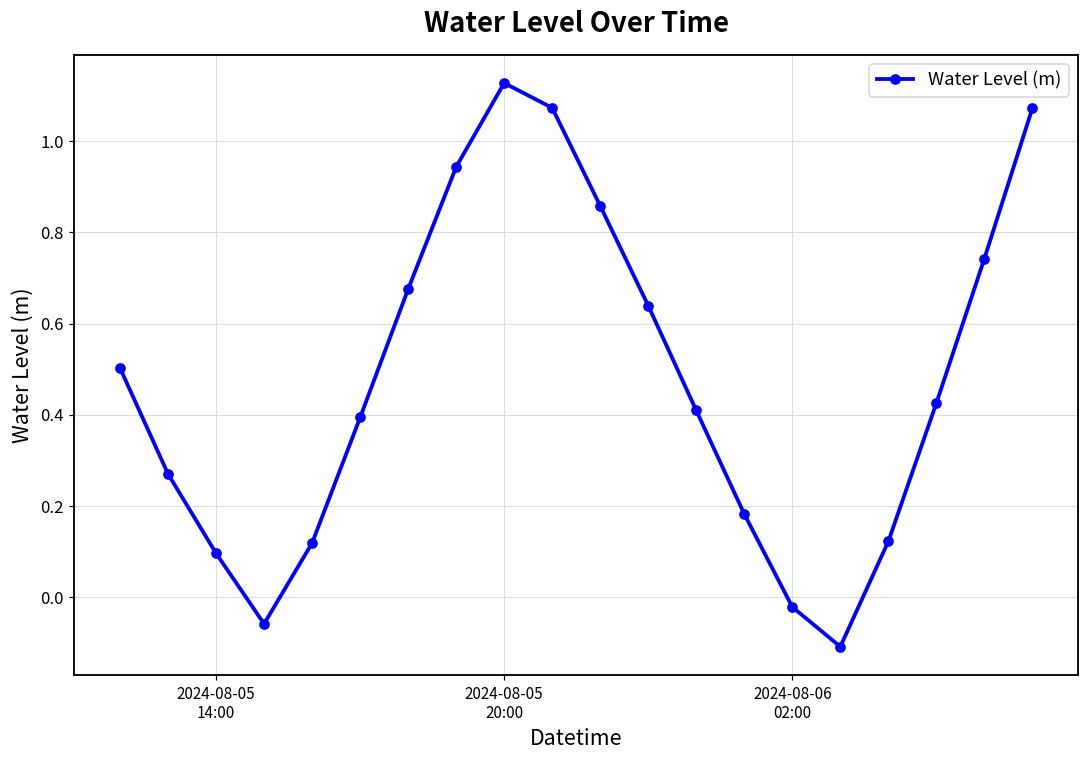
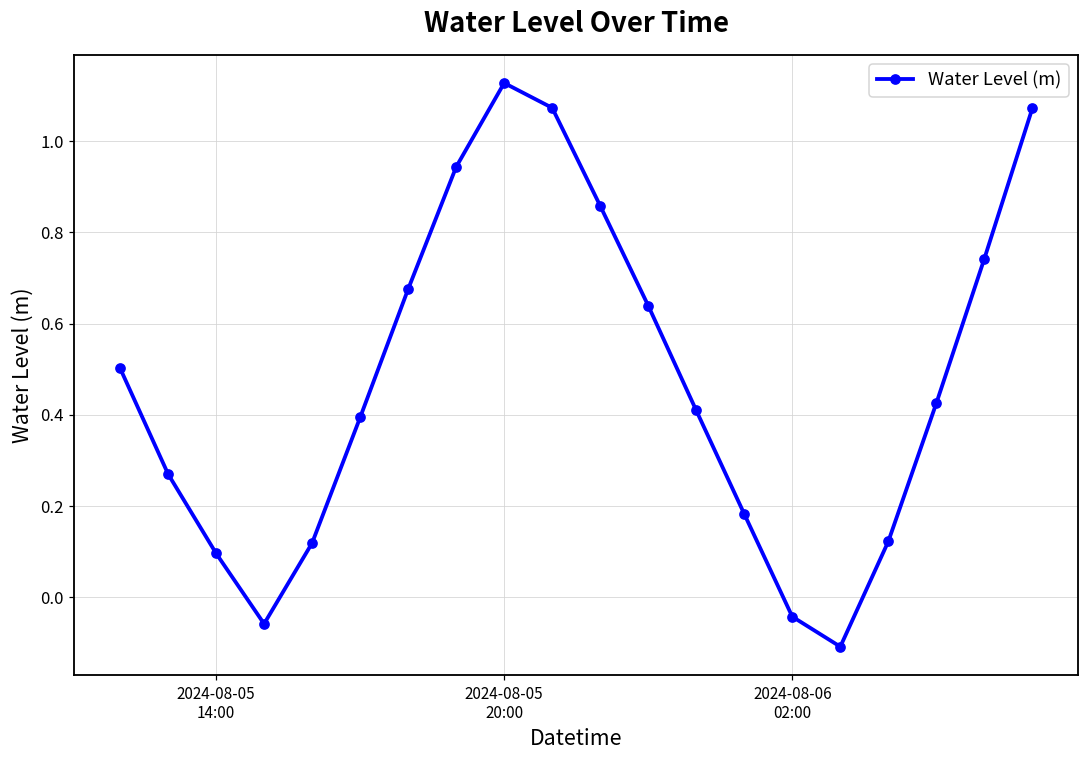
  {
    "2024-08-05 14:00": 0.10,
    "2024-08-05 20:00": 1.13,
-   "2024-08-06 02:00": -0.02
+   "2024-08-06 02:00": -0.04
  }
